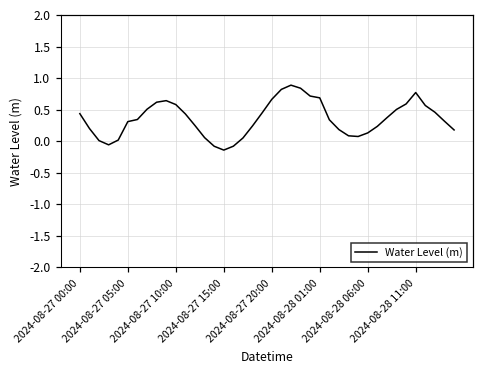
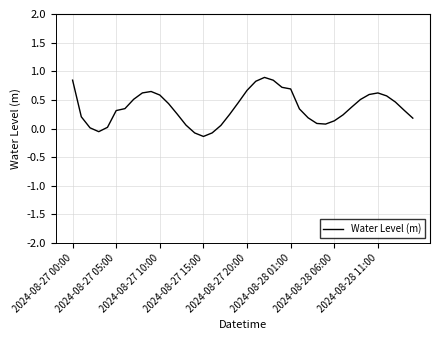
  {
-   "2024-08-27 00:00": 0.4,
+   "2024-08-27 00:00": 0.8,
    "2024-08-27 05:00": 0.3,
    "2024-08-27 10:00": 0.6,
    "2024-08-27 15:00": -0.1,
    "2024-08-27 20:00": 0.7,
    "2024-08-28 01:00": 0.7,
    "2024-08-28 06:00": 0.1,
-   "2024-08-28 11:00": 0.8
+   "2024-08-28 11:00": 0.6
  }
